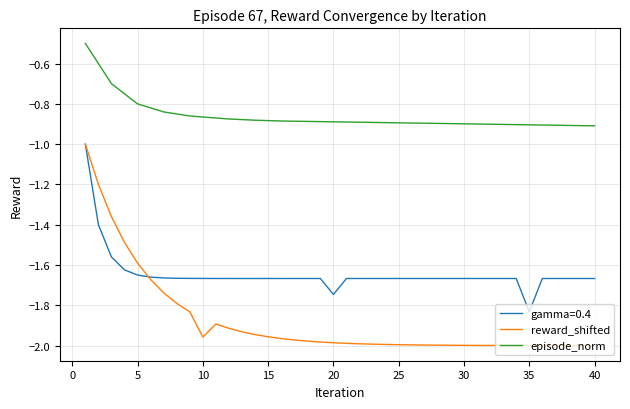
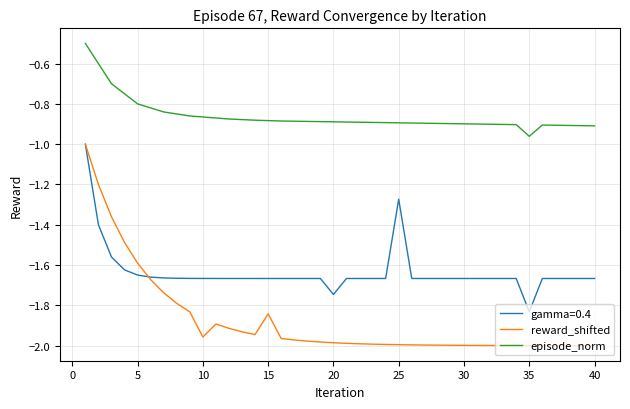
  {
    "gamma=0.4": {
      "5": -1.65,
      "10": -1.67,
      "15": -1.67,
      "20": -1.75,
-     "25": -1.67,
+     "25": -1.27,
      "30": -1.67,
      "40": -1.67
    },
    "reward_shifted": {
      "5": -1.59,
      "10": -1.96,
-     "15": -1.96,
+     "15": -1.84,
      "20": -1.99,
      "25": -2.00,
      "30": -2.00
    },
    "episode_norm": {
      "5": -0.80,
      "10": -0.87,
      "15": -0.88,
      "20": -0.89,
      "25": -0.89,
      "30": -0.90,
-     "35": -0.90,
+     "35": -0.96,
      "40": -0.91
    }
  }
